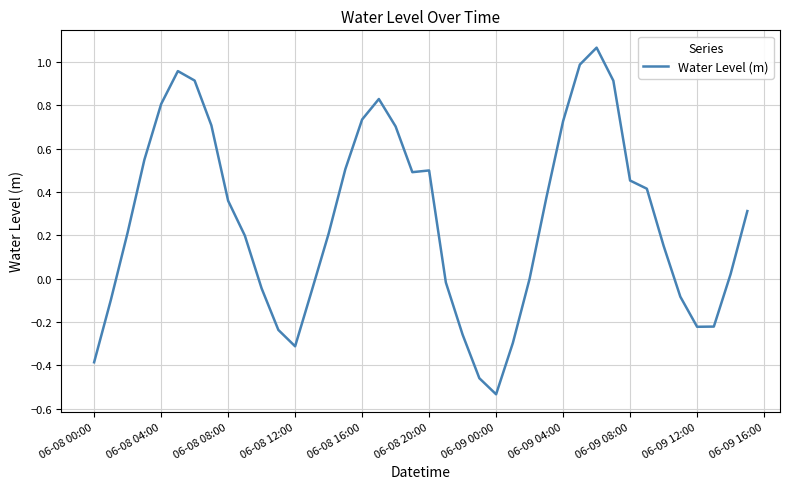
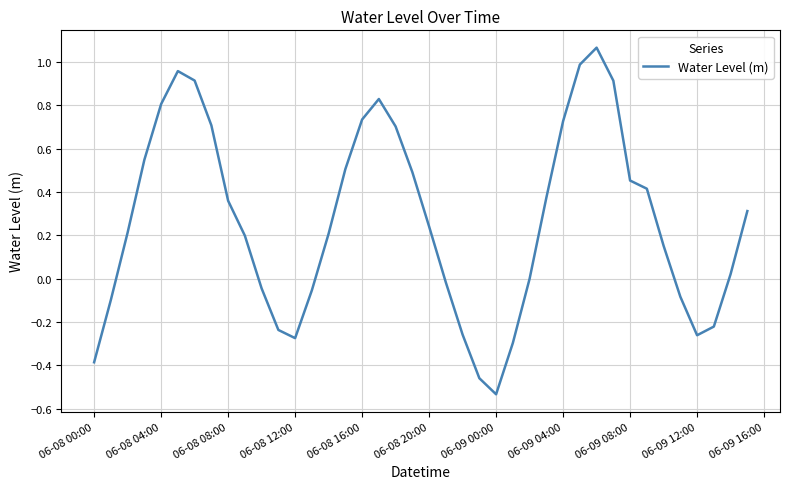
  {
    "06-08 00:00": -0.39,
    "06-08 04:00": 0.81,
    "06-08 08:00": 0.36,
-   "06-08 12:00": -0.31,
+   "06-08 12:00": -0.27,
    "06-08 16:00": 0.73,
-   "06-08 20:00": 0.50,
+   "06-08 20:00": 0.24,
    "06-09 00:00": -0.53,
    "06-09 04:00": 0.73,
    "06-09 08:00": 0.45,
-   "06-09 12:00": -0.22
+   "06-09 12:00": -0.26
  }
